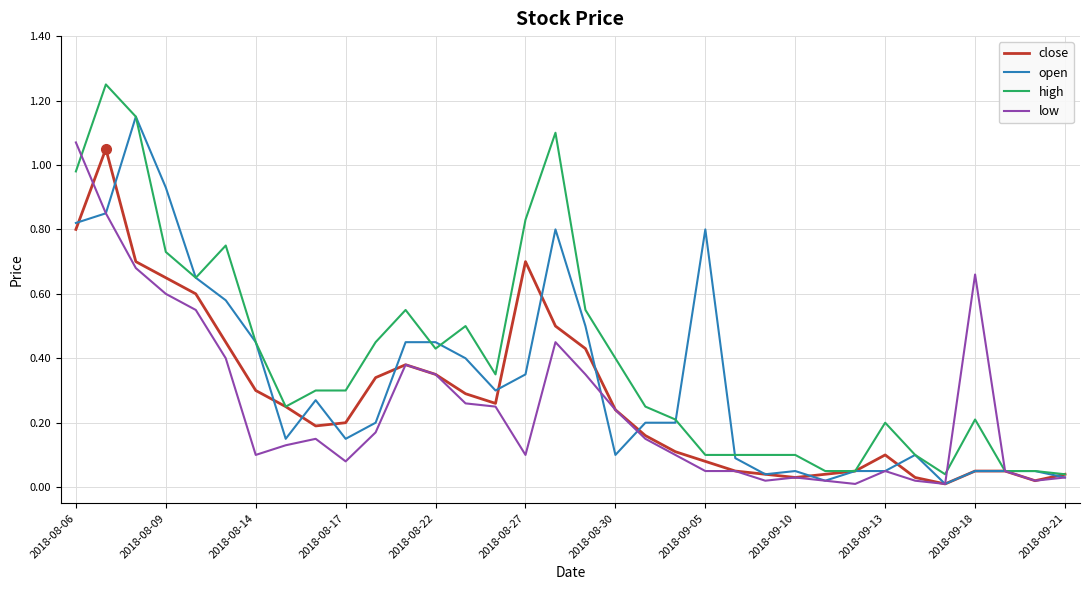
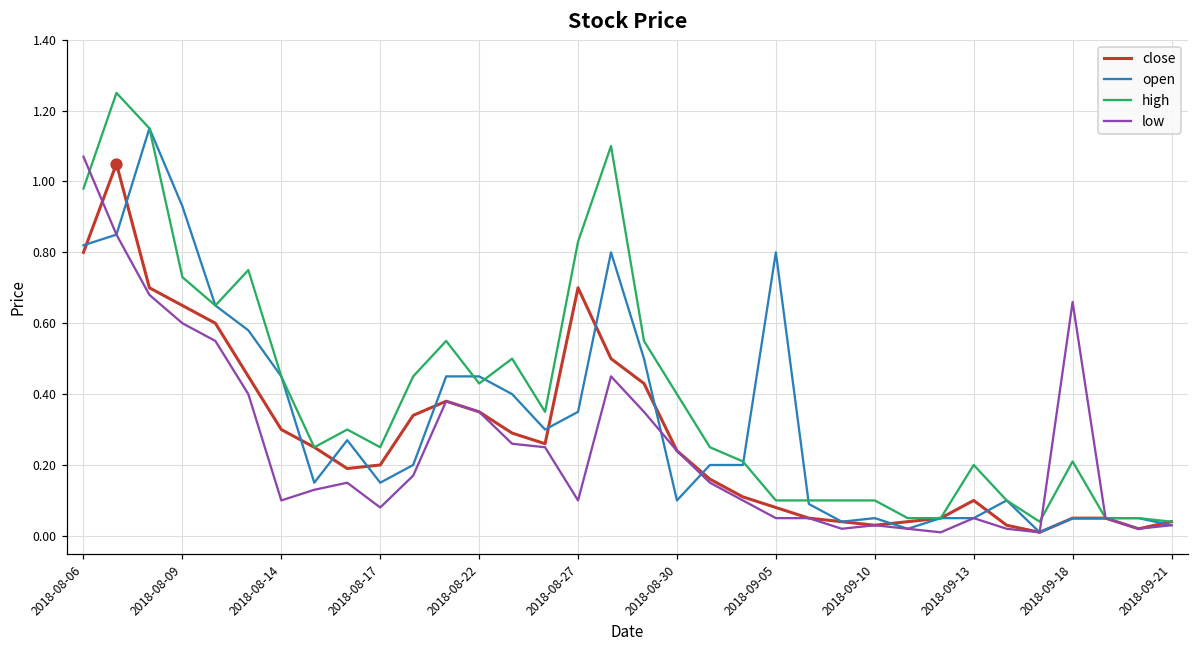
  {
    "open": {
      "2018-08-06": 0.82,
      "2018-08-09": 0.93,
      "2018-08-17": 0.15,
      "2018-08-22": 0.45,
      "2018-08-27": 0.35,
      "2018-08-30": 0.10,
      "2018-09-05": 0.80,
      "2018-09-10": 0.05
    },
    "high": {
      "2018-08-06": 0.98,
      "2018-08-09": 0.73,
-     "2018-08-17": 0.30,
+     "2018-08-17": 0.25,
      "2018-08-22": 0.43,
      "2018-08-27": 0.83,
      "2018-08-30": 0.40,
      "2018-09-05": 0.10,
      "2018-09-10": 0.10,
      "2018-09-13": 0.20,
      "2018-09-18": 0.21
    },
    "low": {
      "2018-08-06": 1.07,
      "2018-08-09": 0.60,
      "2018-08-14": 0.10,
      "2018-08-17": 0.08,
      "2018-08-27": 0.10,
      "2018-09-05": 0.05,
      "2018-09-18": 0.66
    }
  }
